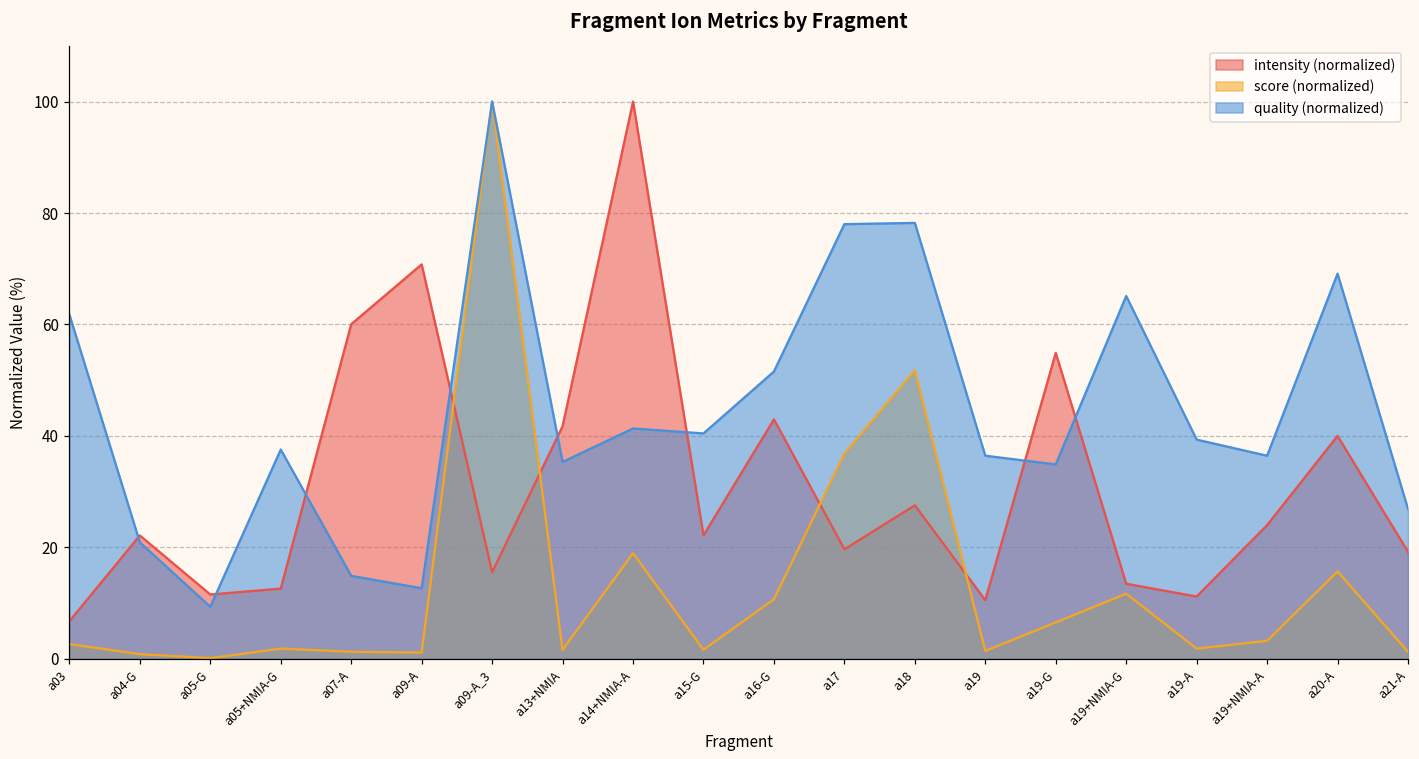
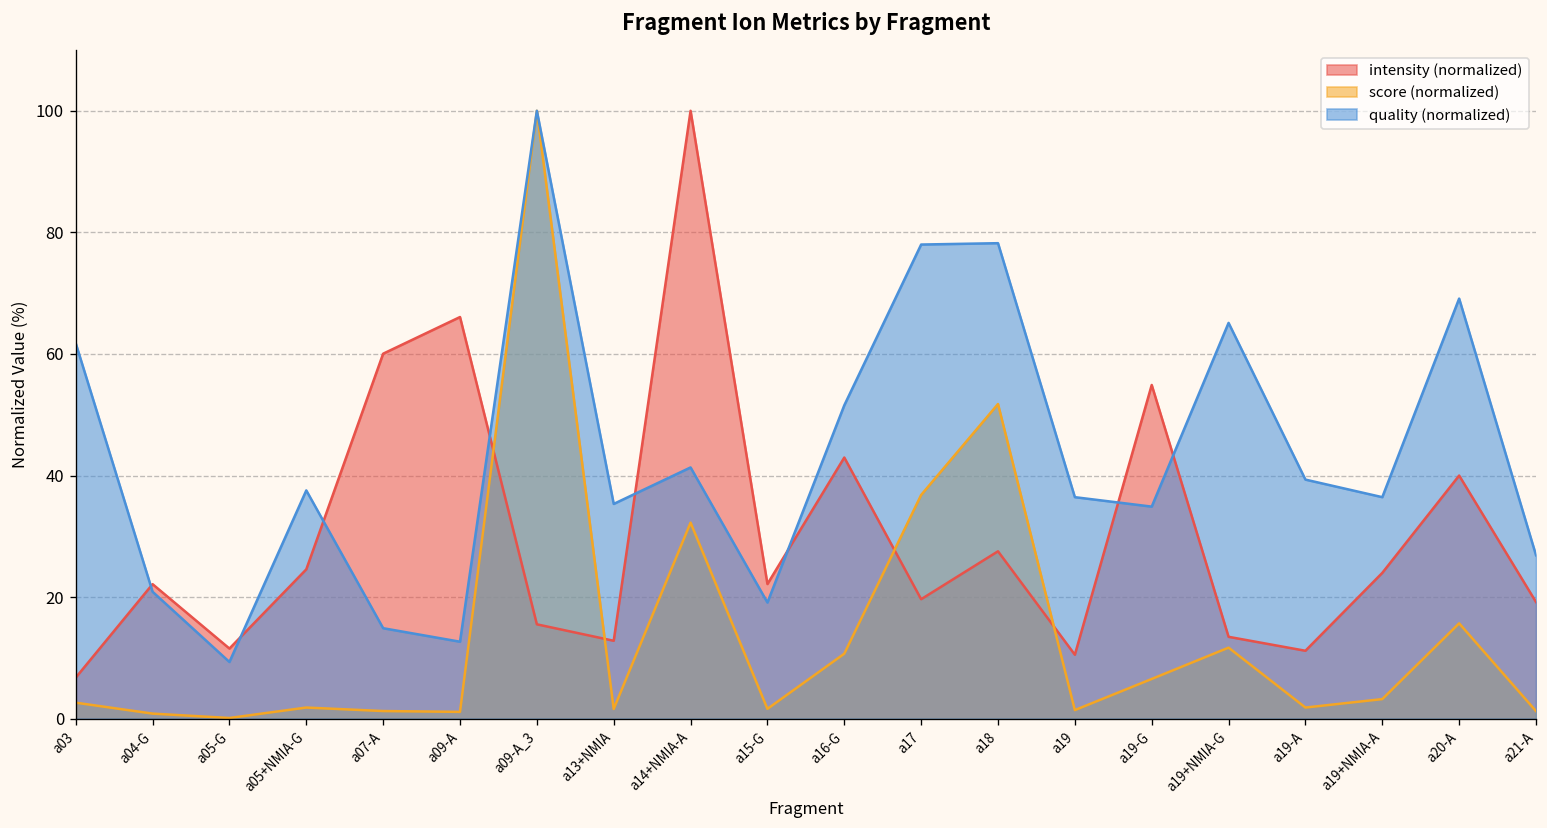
  {
    "intensity (normalized)": {
      "a03": 7,
      "a04-G": 22,
      "a05-G": 12,
-     "a05+NMIA-G": 13,
+     "a05+NMIA-G": 25,
      "a07-A": 60,
-     "a09-A": 71,
+     "a09-A": 66,
      "a09-A_3": 16,
-     "a13+NMIA": 42,
+     "a13+NMIA": 13,
      "a14+NMIA-A": 100,
      "a15-G": 22,
      "a16-G": 43,
      "a17": 20,
      "a18": 28,
      "a19": 11,
      "a19-G": 55,
      "a19+NMIA-G": 13,
      "a19-A": 11,
      "a19+NMIA-A": 24,
      "a20-A": 40,
      "a21-A": 19
    },
    "score (normalized)": {
      "a03": 3,
      "a04-G": 1,
      "a05-G": 0,
      "a05+NMIA-G": 2,
      "a07-A": 1,
      "a09-A": 1,
      "a13+NMIA": 2,
-     "a14+NMIA-A": 19,
+     "a14+NMIA-A": 32,
      "a15-G": 2,
      "a16-G": 11,
      "a17": 37,
      "a18": 52,
      "a19": 1,
      "a19-G": 7,
      "a19+NMIA-G": 12,
      "a19-A": 2,
      "a19+NMIA-A": 3,
      "a20-A": 16,
      "a21-A": 1
    },
    "quality (normalized)": {
      "a03": 62,
      "a04-G": 21,
      "a05-G": 9,
      "a05+NMIA-G": 38,
      "a07-A": 15,
      "a09-A": 13,
      "a13+NMIA": 35,
      "a14+NMIA-A": 41,
-     "a15-G": 40,
+     "a15-G": 19,
      "a16-G": 52,
      "a17": 78,
      "a18": 78,
      "a19": 36,
      "a19-G": 35,
      "a19+NMIA-G": 65,
      "a19-A": 39,
      "a19+NMIA-A": 36,
      "a20-A": 69,
      "a21-A": 27
    }
  }
